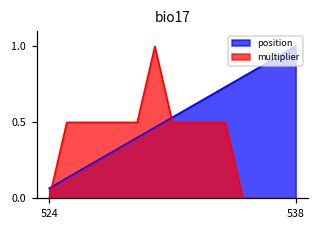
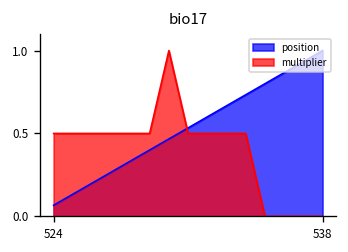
  {
    "position": {
      "524": 0.07
    },
    "multiplier": {
-     "524": 0.00,
+     "524": 0.50,
      "538": 0.00
    }
  }
